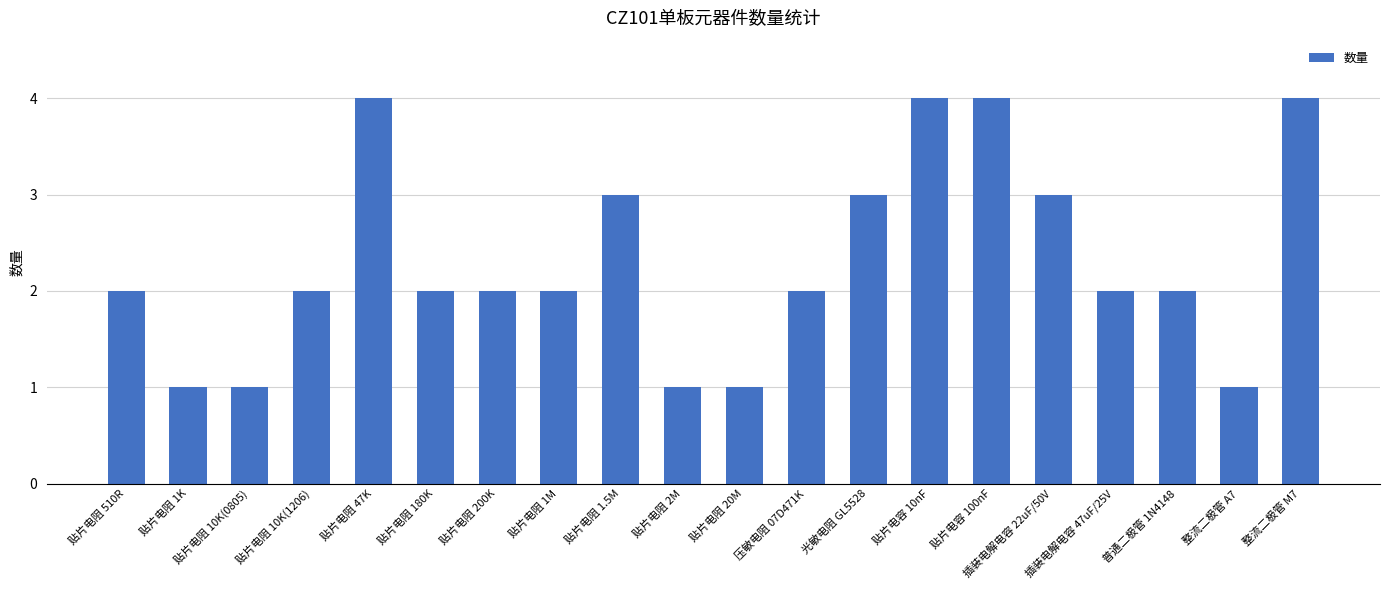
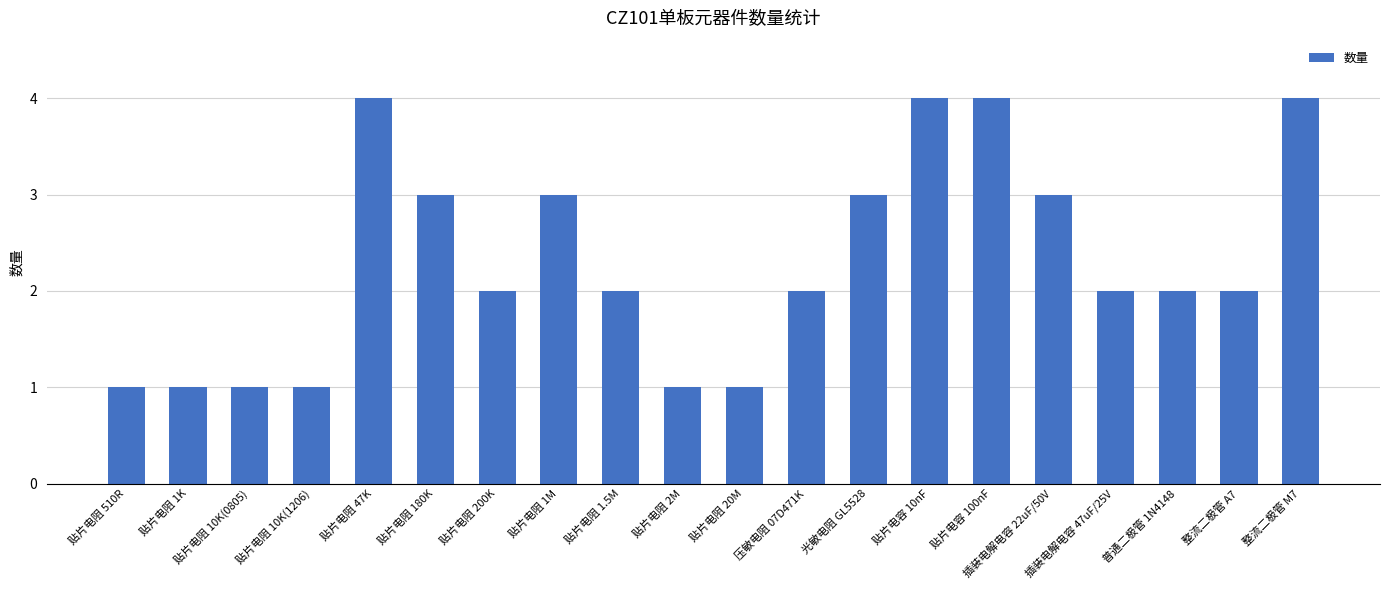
  {
-   "贴片电阻 510R": 2,
+   "贴片电阻 510R": 1,
    "贴片电阻 1K": 1,
    "贴片电阻 10K(0805)": 1,
-   "贴片电阻 10K(1206)": 2,
+   "贴片电阻 10K(1206)": 1,
    "贴片电阻 47K": 4,
-   "贴片电阻 180K": 2,
+   "贴片电阻 180K": 3,
    "贴片电阻 200K": 2,
-   "贴片电阻 1M": 2,
-   "贴片电阻 1.5M": 3,
+   "贴片电阻 1M": 3,
+   "贴片电阻 1.5M": 2,
    "贴片电阻 2M": 1,
    "贴片电阻 20M": 1,
    "压敏电阻 07D471K": 2,
    "光敏电阻 GL5528": 3,
    "贴片电容 10nF": 4,
    "贴片电容 100nF": 4,
    "插装电解电容 22uF/50V": 3,
    "插装电解电容 47uF/25V": 2,
    "普通二极管 1N4148": 2,
-   "整流二极管 A7": 1,
+   "整流二极管 A7": 2,
    "整流二极管 M7": 4
  }
